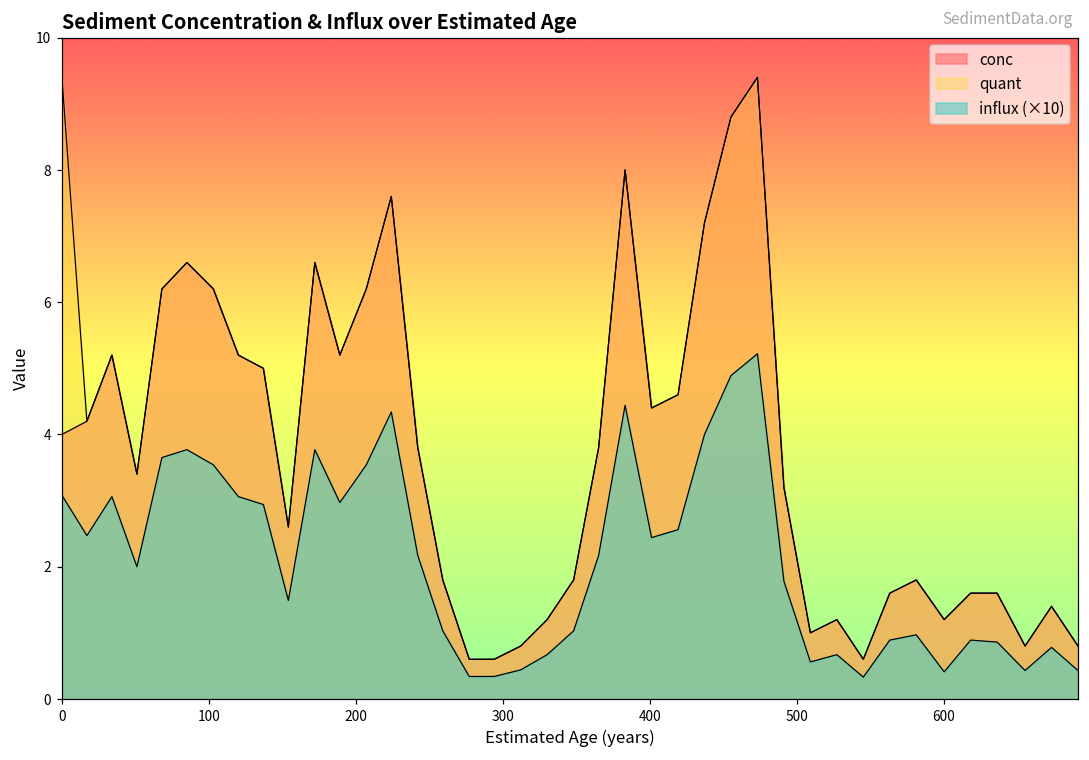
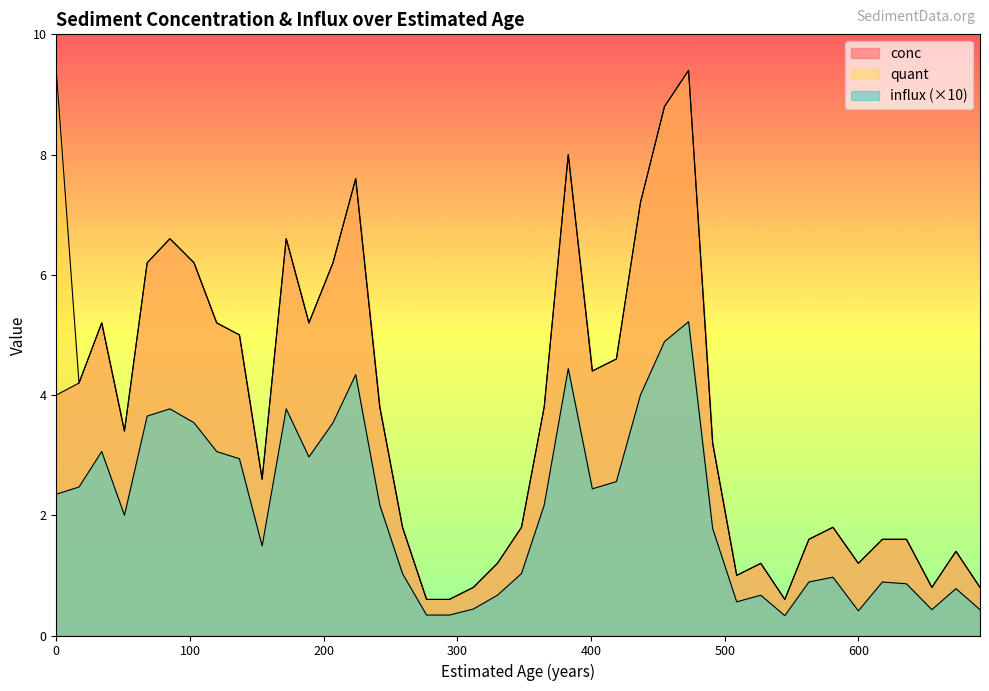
  {
    "conc": {
      "0": 4.0
    },
    "quant": {
      "0": 9.4
    },
    "influx (×10)": {
-     "0": 3.1,
+     "0": 2.3,
      "600": 0.4
    }
  }
